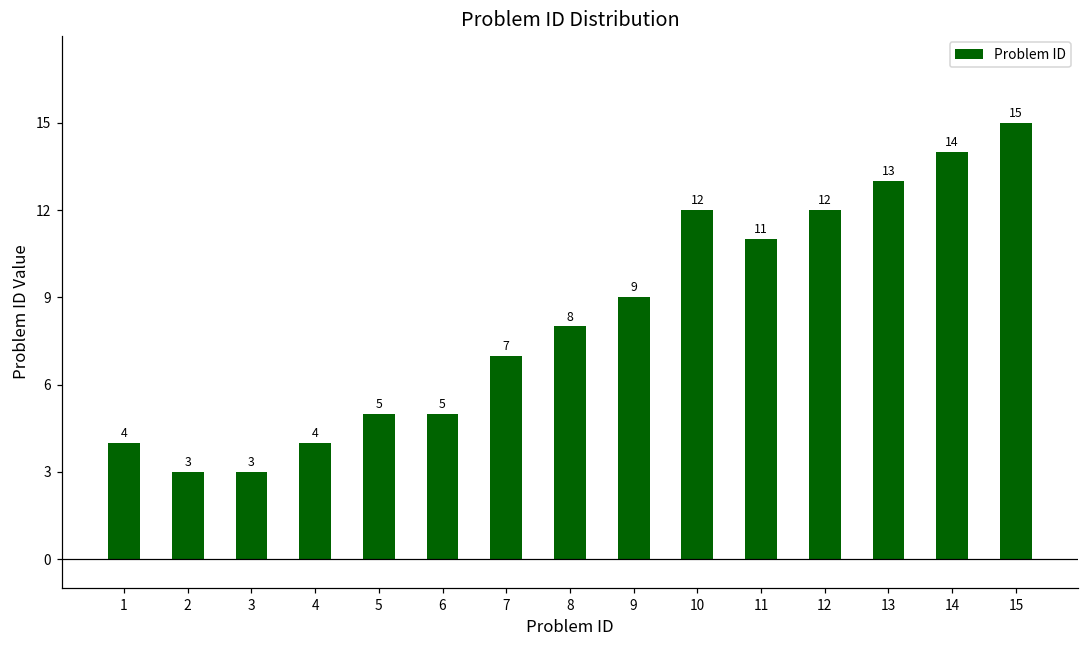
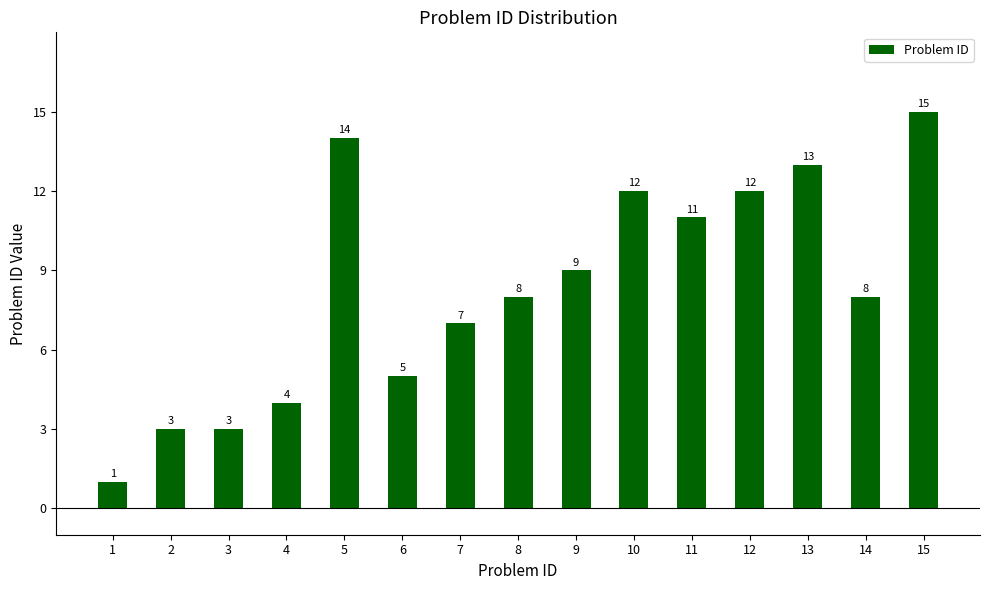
  {
-   "1": 4,
+   "1": 1,
    "2": 3,
    "3": 3,
    "4": 4,
-   "5": 5,
+   "5": 14,
    "6": 5,
    "7": 7,
    "8": 8,
    "9": 9,
    "10": 12,
    "11": 11,
    "12": 12,
    "13": 13,
-   "14": 14,
+   "14": 8,
    "15": 15
  }
